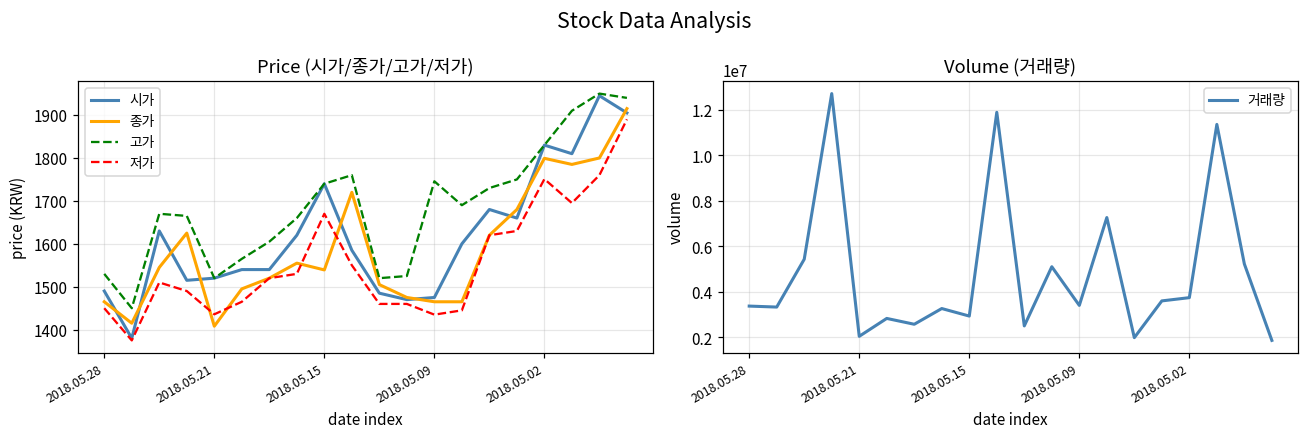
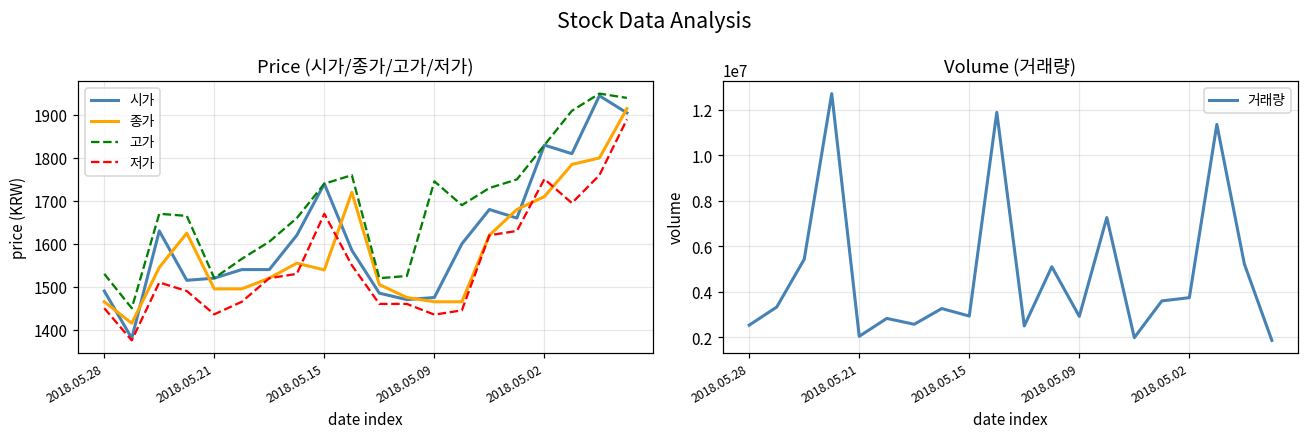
  {
    "Price (시가/종가/고가/저가)": {
      "시가": {
        "2018.05.28": 1490,
        "2018.05.09": 1480
      },
      "종가": {
        "2018.05.28": 1470,
-       "2018.05.21": 1410,
+       "2018.05.21": 1500,
        "2018.05.15": 1540,
        "2018.05.09": 1470,
-       "2018.05.02": 1800
+       "2018.05.02": 1710
      },
      "고가": {
        "2018.05.28": 1530,
        "2018.05.09": 1750
      },
      "저가": {
        "2018.05.28": 1450,
        "2018.05.21": 1440,
        "2018.05.15": 1670,
        "2018.05.09": 1440,
        "2018.05.02": 1750
      }
    },
    "Volume (거래량)": {
-     "2018.05.28": 3400000,
+     "2018.05.28": 2500000,
      "2018.05.21": 2100000,
      "2018.05.15": 2900000,
-     "2018.05.09": 3400000,
+     "2018.05.09": 2900000,
      "2018.05.02": 3800000
    }
  }
